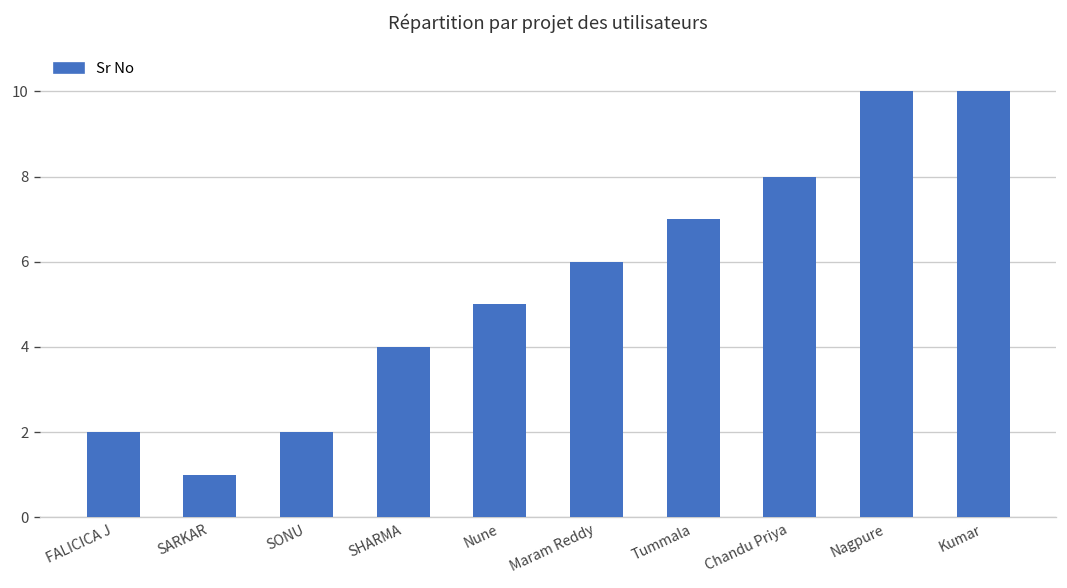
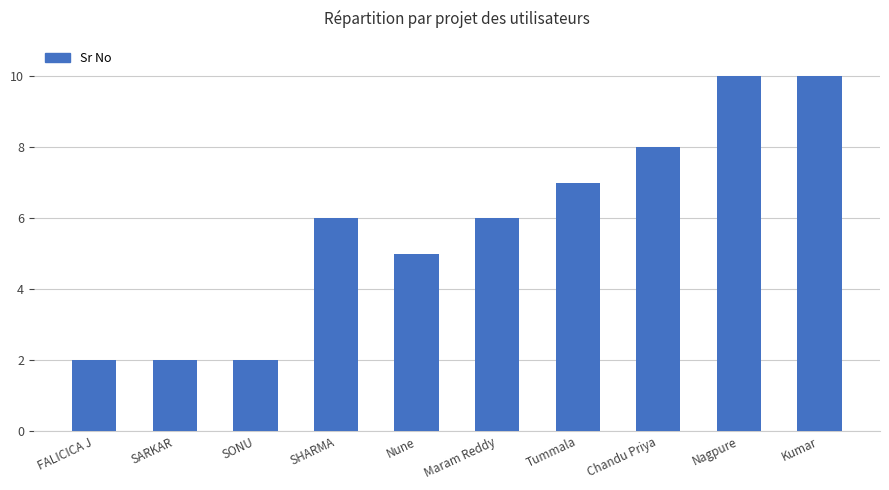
  {
    "FALICICA J": 2,
-   "SARKAR": 1,
+   "SARKAR": 2,
    "SONU": 2,
-   "SHARMA": 4,
+   "SHARMA": 6,
    "Nune": 5,
    "Maram Reddy": 6,
    "Tummala": 7,
    "Chandu Priya": 8,
    "Nagpure": 10,
    "Kumar": 10
  }
